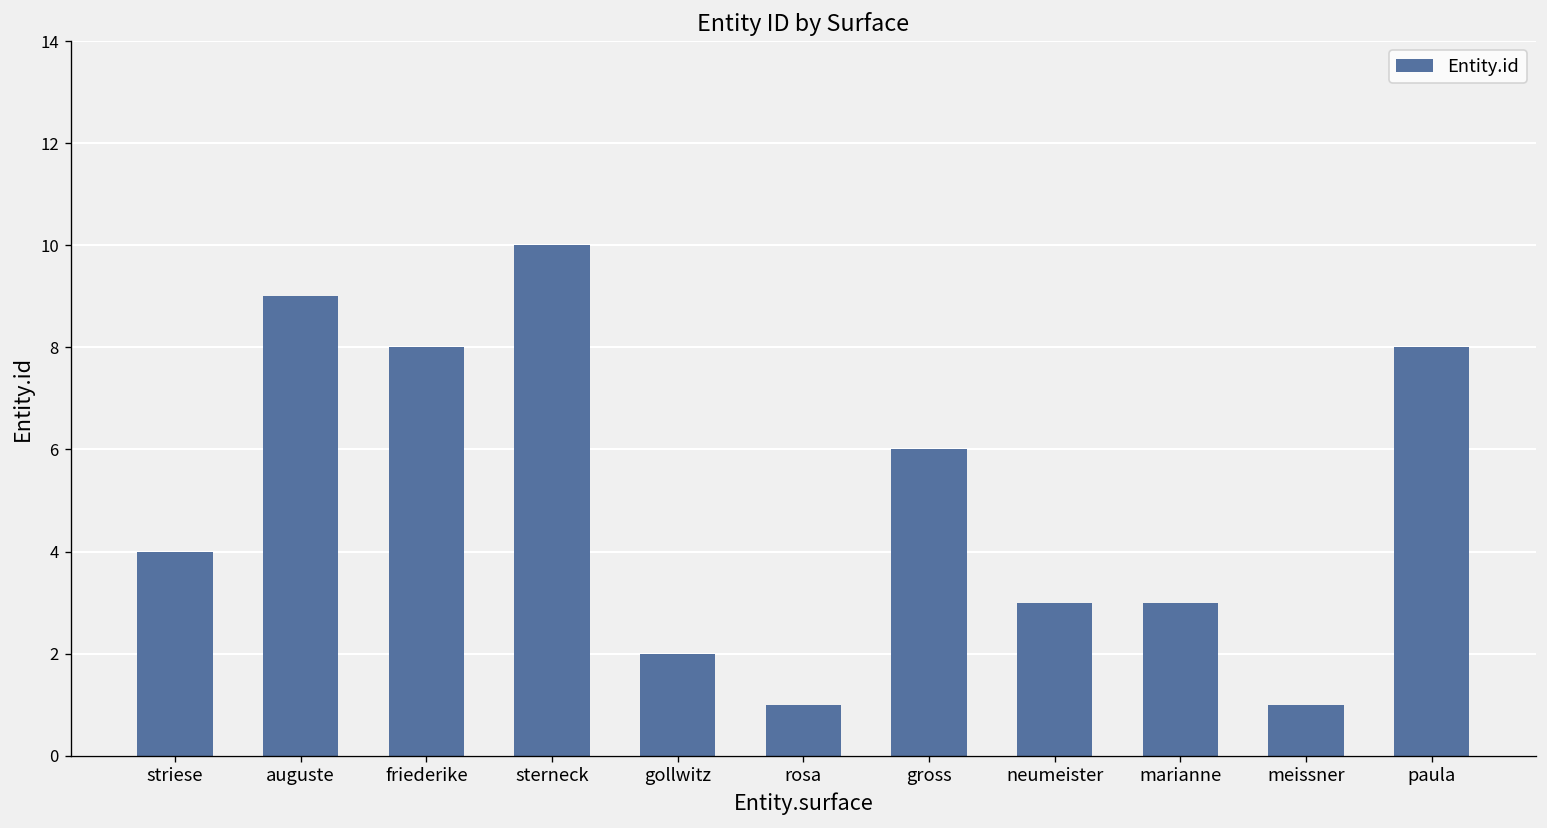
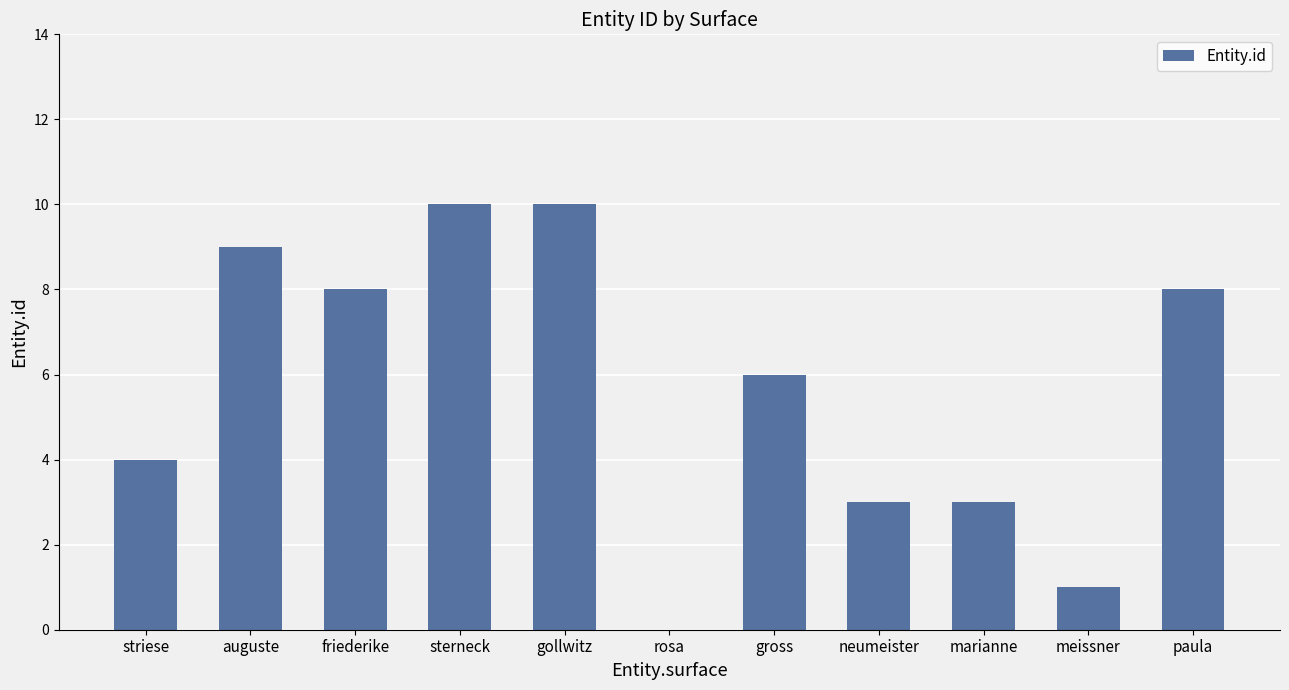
  {
    "striese": 4,
    "auguste": 9,
    "friederike": 8,
    "sterneck": 10,
-   "gollwitz": 2,
-   "rosa": 1,
+   "gollwitz": 10,
+   "rosa": 0,
    "gross": 6,
    "neumeister": 3,
    "marianne": 3,
    "meissner": 1,
    "paula": 8
  }
